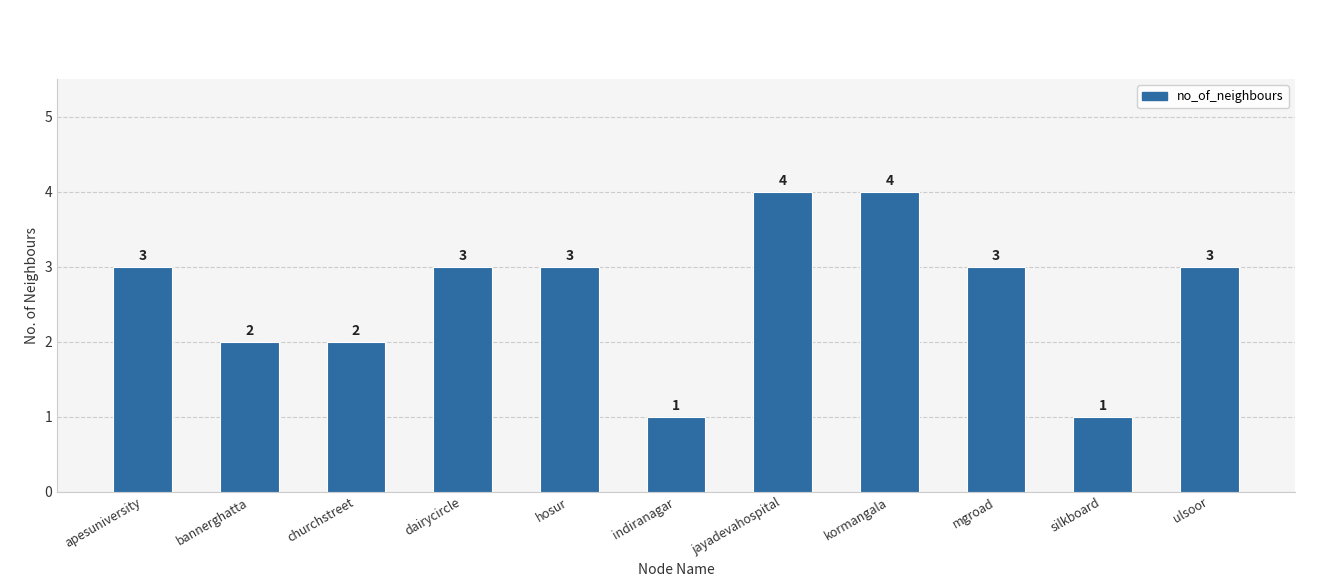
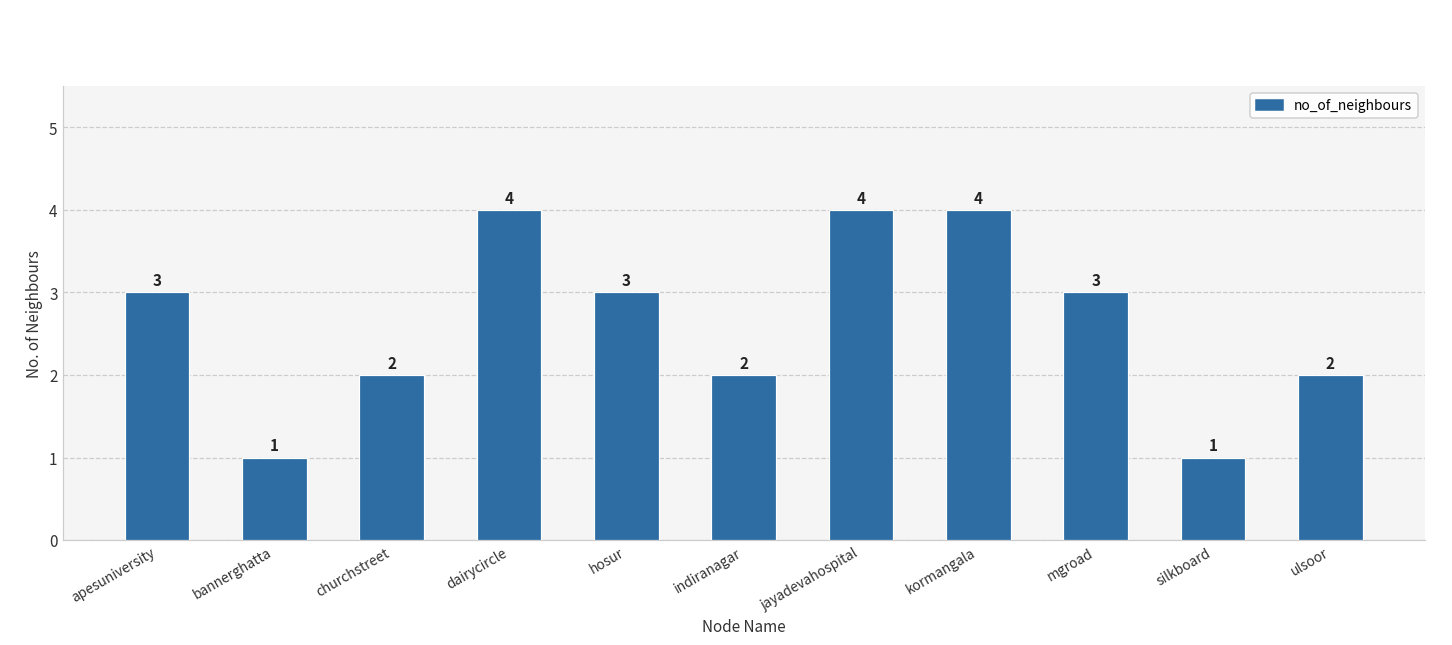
  {
    "apesuniversity": 3,
-   "bannerghatta": 2,
+   "bannerghatta": 1,
    "churchstreet": 2,
-   "dairycircle": 3,
+   "dairycircle": 4,
    "hosur": 3,
-   "indiranagar": 1,
+   "indiranagar": 2,
    "jayadevahospital": 4,
    "kormangala": 4,
    "mgroad": 3,
    "silkboard": 1,
-   "ulsoor": 3
+   "ulsoor": 2
  }
